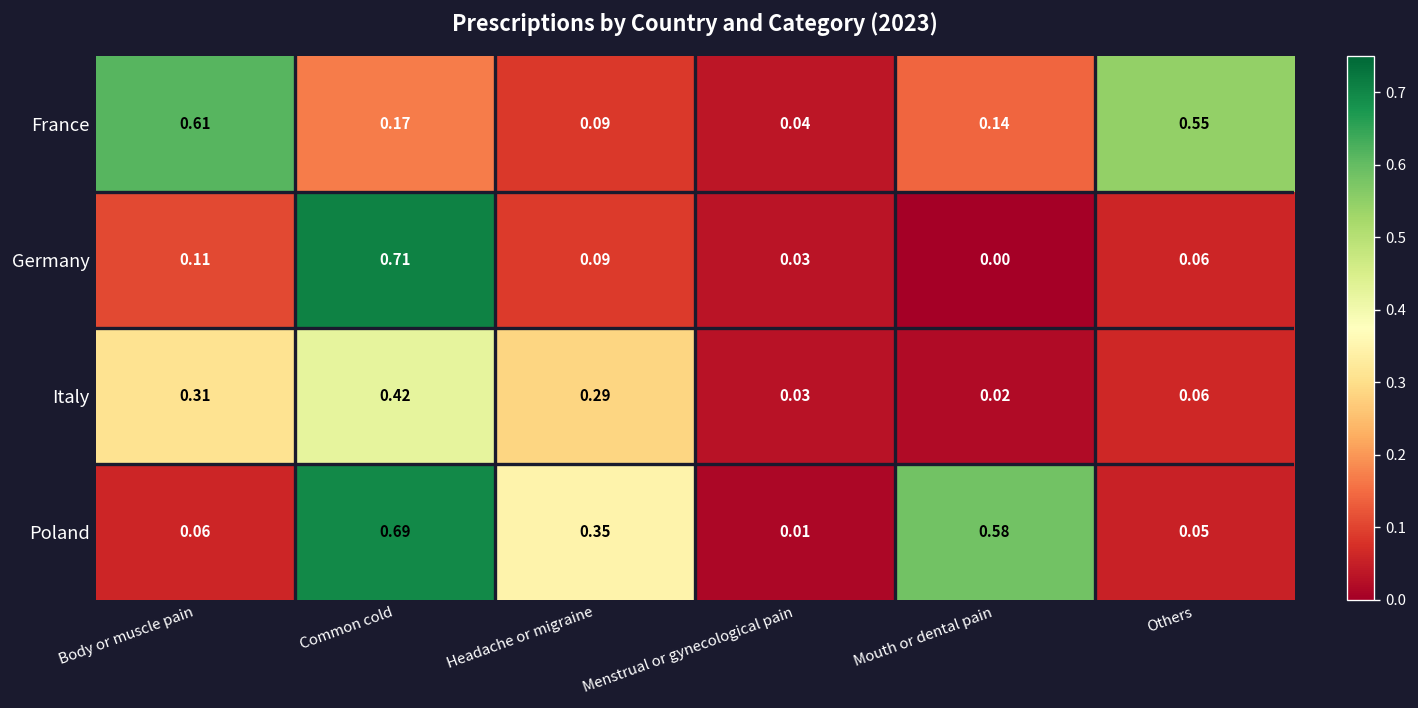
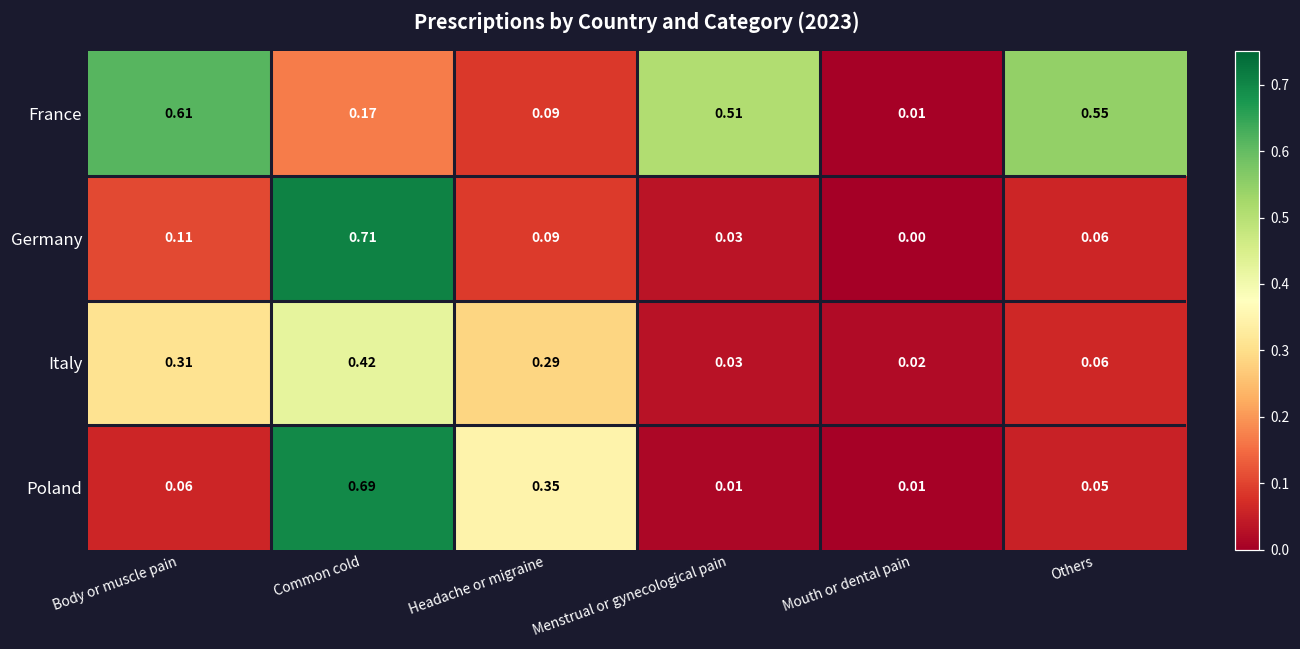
  {
    "France": {
      "Body or muscle pain": 0.61,
      "Common cold": 0.17,
      "Headache or migraine": 0.09,
-     "Menstrual or gynecological pain": 0.04,
-     "Mouth or dental pain": 0.14,
+     "Menstrual or gynecological pain": 0.51,
+     "Mouth or dental pain": 0.01,
      "Others": 0.55
    },
    "Germany": {
      "Body or muscle pain": 0.11,
      "Common cold": 0.71,
      "Headache or migraine": 0.09,
      "Menstrual or gynecological pain": 0.03,
      "Mouth or dental pain": 0.00,
      "Others": 0.06
    },
    "Italy": {
      "Body or muscle pain": 0.31,
      "Common cold": 0.42,
      "Headache or migraine": 0.29,
      "Menstrual or gynecological pain": 0.03,
      "Mouth or dental pain": 0.02,
      "Others": 0.06
    },
    "Poland": {
      "Body or muscle pain": 0.06,
      "Common cold": 0.69,
      "Headache or migraine": 0.35,
      "Menstrual or gynecological pain": 0.01,
-     "Mouth or dental pain": 0.58,
+     "Mouth or dental pain": 0.01,
      "Others": 0.05
    }
  }
